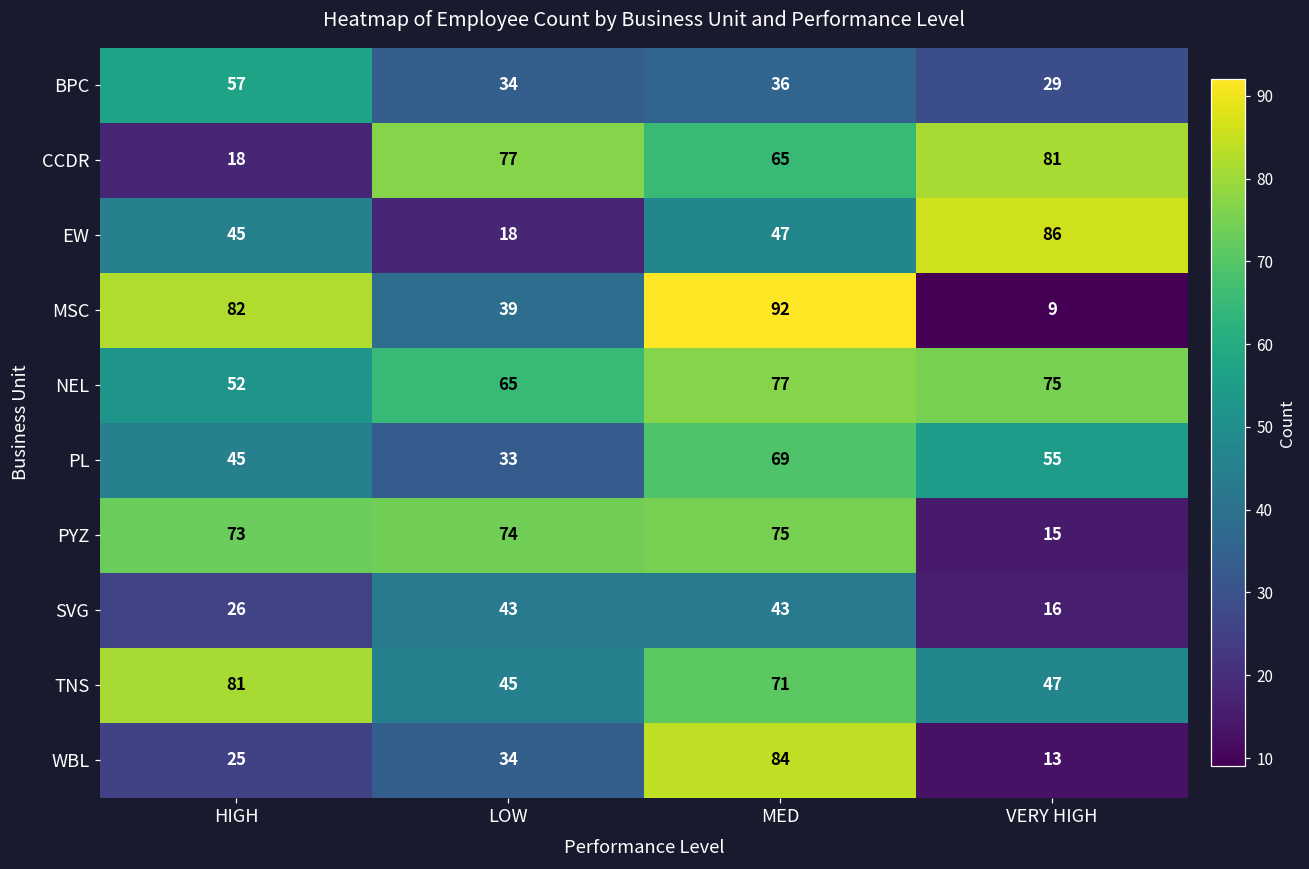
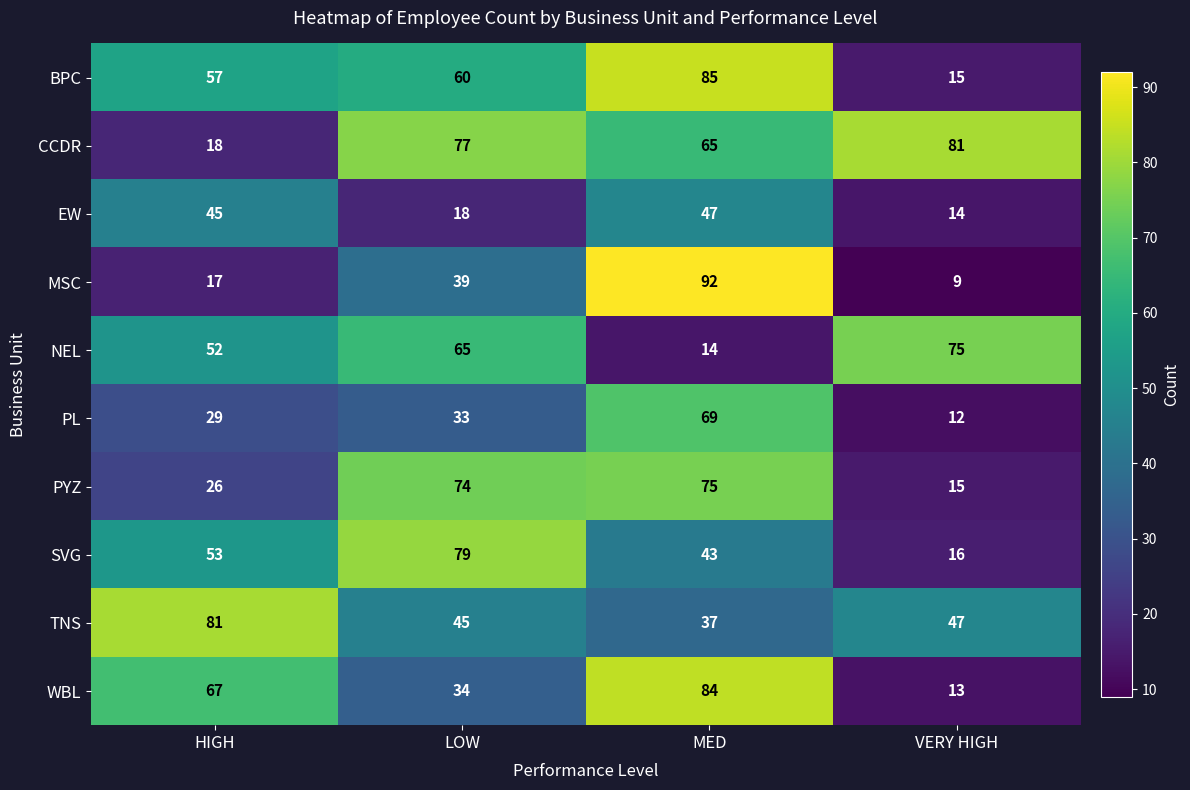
  {
    "BPC": {
      "HIGH": 57,
-     "LOW": 34,
-     "MED": 36,
-     "VERY HIGH": 29
+     "LOW": 60,
+     "MED": 85,
+     "VERY HIGH": 15
    },
    "CCDR": {
      "HIGH": 18,
      "LOW": 77,
      "MED": 65,
      "VERY HIGH": 81
    },
    "EW": {
      "HIGH": 45,
      "LOW": 18,
      "MED": 47,
-     "VERY HIGH": 86
+     "VERY HIGH": 14
    },
    "MSC": {
-     "HIGH": 82,
+     "HIGH": 17,
      "LOW": 39,
      "MED": 92,
      "VERY HIGH": 9
    },
    "NEL": {
      "HIGH": 52,
      "LOW": 65,
-     "MED": 77,
+     "MED": 14,
      "VERY HIGH": 75
    },
    "PL": {
-     "HIGH": 45,
+     "HIGH": 29,
      "LOW": 33,
      "MED": 69,
-     "VERY HIGH": 55
+     "VERY HIGH": 12
    },
    "PYZ": {
-     "HIGH": 73,
+     "HIGH": 26,
      "LOW": 74,
      "MED": 75,
      "VERY HIGH": 15
    },
    "SVG": {
-     "HIGH": 26,
-     "LOW": 43,
+     "HIGH": 53,
+     "LOW": 79,
      "MED": 43,
      "VERY HIGH": 16
    },
    "TNS": {
      "HIGH": 81,
      "LOW": 45,
-     "MED": 71,
+     "MED": 37,
      "VERY HIGH": 47
    },
    "WBL": {
-     "HIGH": 25,
+     "HIGH": 67,
      "LOW": 34,
      "MED": 84,
      "VERY HIGH": 13
    }
  }
